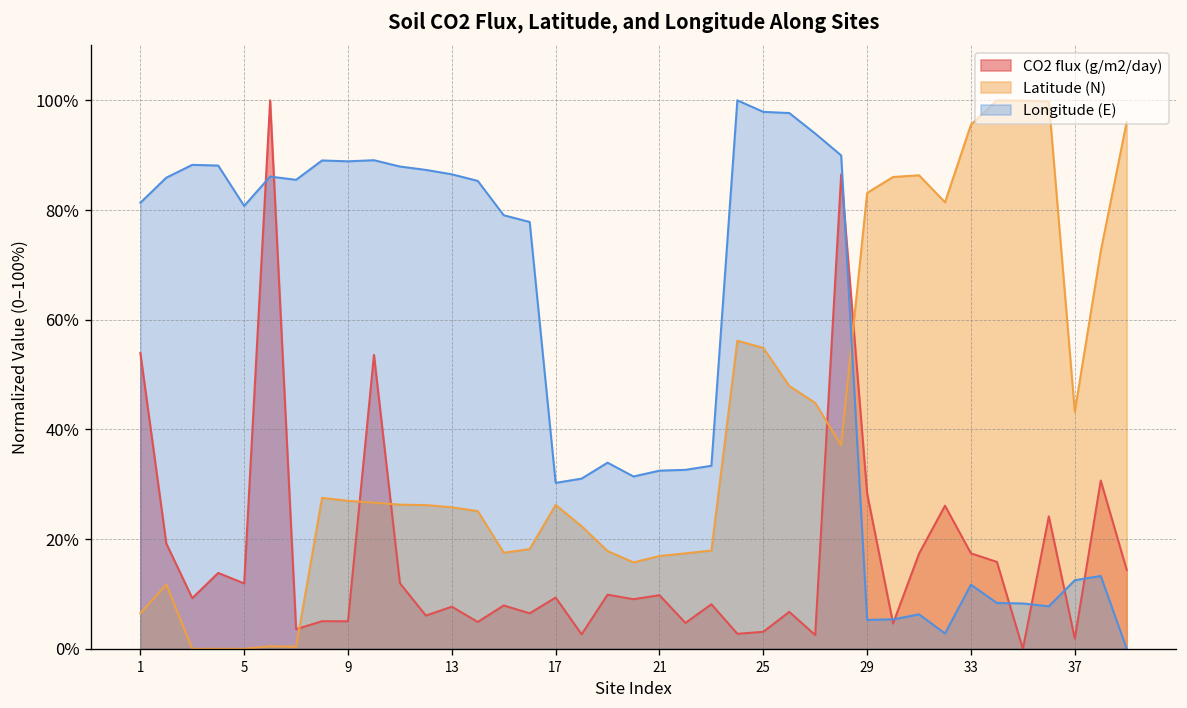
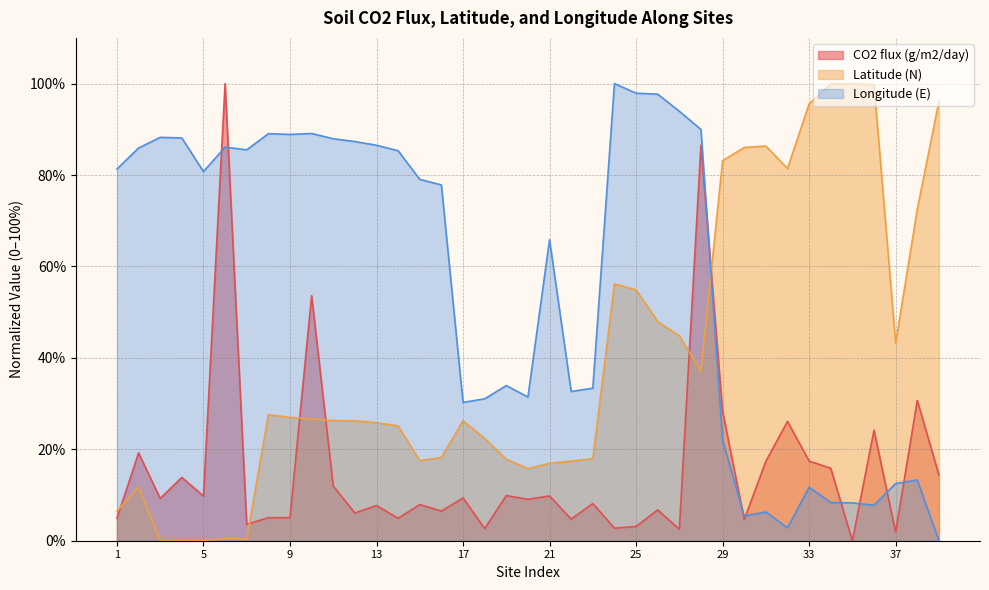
  {
    "CO2 flux (g/m2/day)": {
-     "1": "54%",
-     "5": "12%",
+     "1": "5%",
+     "5": "10%",
      "9": "5%",
      "13": "8%",
      "17": "9%",
      "21": "10%",
      "25": "3%",
      "29": "28%",
      "33": "17%",
      "37": "2%"
    },
    "Latitude (N)": {
      "1": "6%",
      "5": "0%",
      "9": "27%",
      "13": "26%",
      "17": "26%",
      "21": "17%",
      "25": "55%",
      "29": "83%",
      "33": "96%",
      "37": "43%"
    },
    "Longitude (E)": {
      "1": "81%",
      "5": "81%",
      "9": "89%",
      "13": "87%",
      "17": "30%",
-     "21": "32%",
+     "21": "66%",
      "25": "98%",
-     "29": "5%",
+     "29": "22%",
      "33": "12%",
      "37": "13%"
    }
  }
